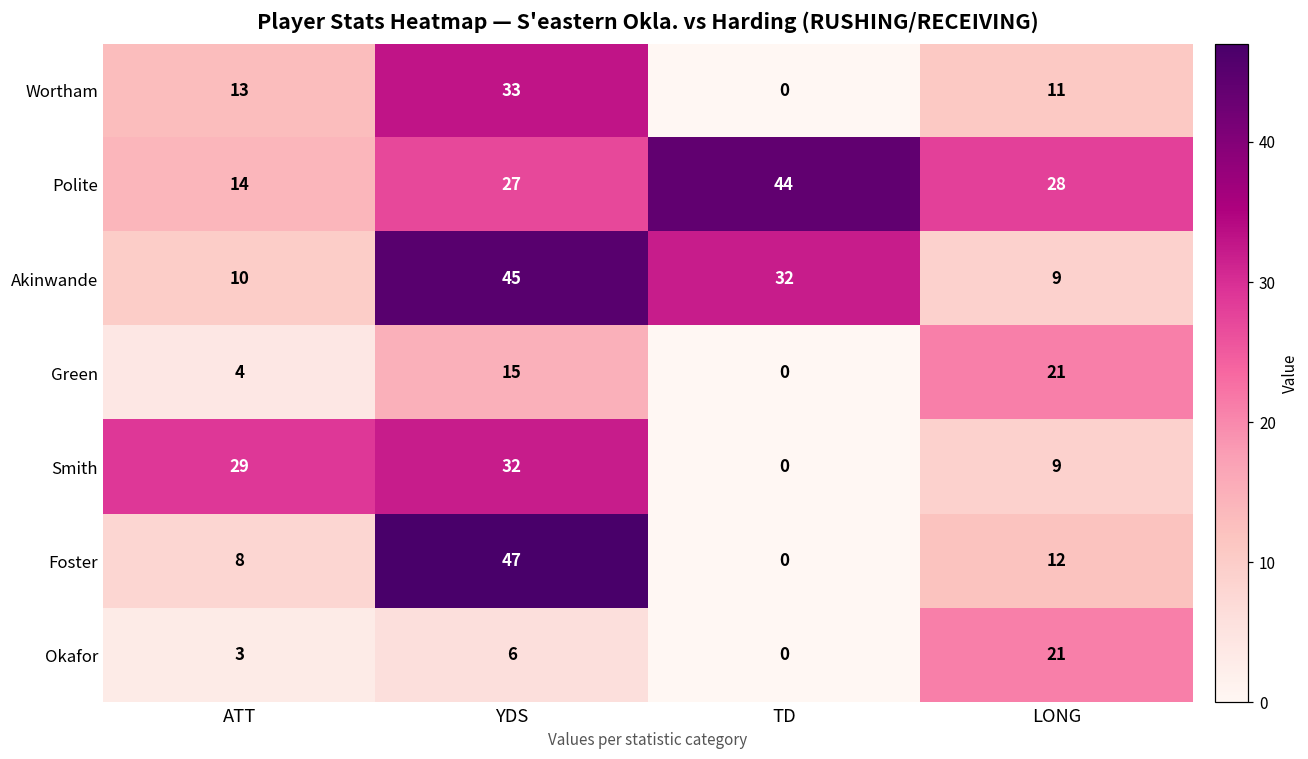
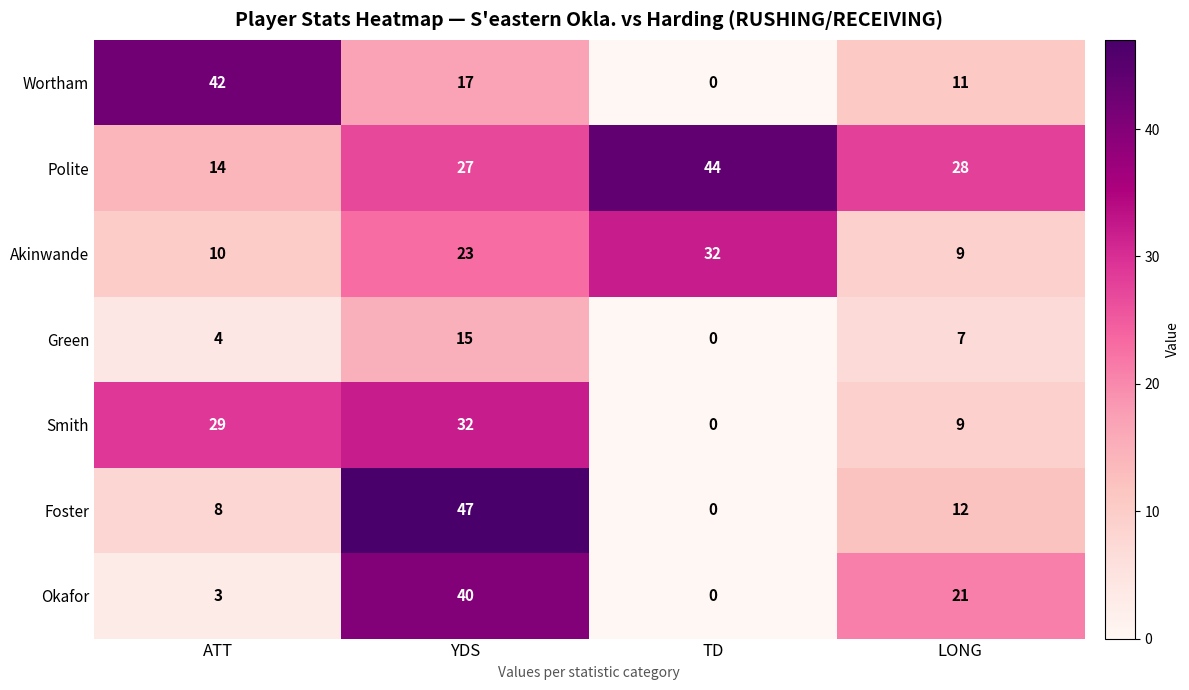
  {
    "Wortham": {
-     "ATT": 13,
-     "YDS": 33,
+     "ATT": 42,
+     "YDS": 17,
      "TD": 0,
      "LONG": 11
    },
    "Polite": {
      "ATT": 14,
      "YDS": 27,
      "TD": 44,
      "LONG": 28
    },
    "Akinwande": {
      "ATT": 10,
-     "YDS": 45,
+     "YDS": 23,
      "TD": 32,
      "LONG": 9
    },
    "Green": {
      "ATT": 4,
      "YDS": 15,
      "TD": 0,
-     "LONG": 21
+     "LONG": 7
    },
    "Smith": {
      "ATT": 29,
      "YDS": 32,
      "TD": 0,
      "LONG": 9
    },
    "Foster": {
      "ATT": 8,
      "YDS": 47,
      "TD": 0,
      "LONG": 12
    },
    "Okafor": {
      "ATT": 3,
-     "YDS": 6,
+     "YDS": 40,
      "TD": 0,
      "LONG": 21
    }
  }
